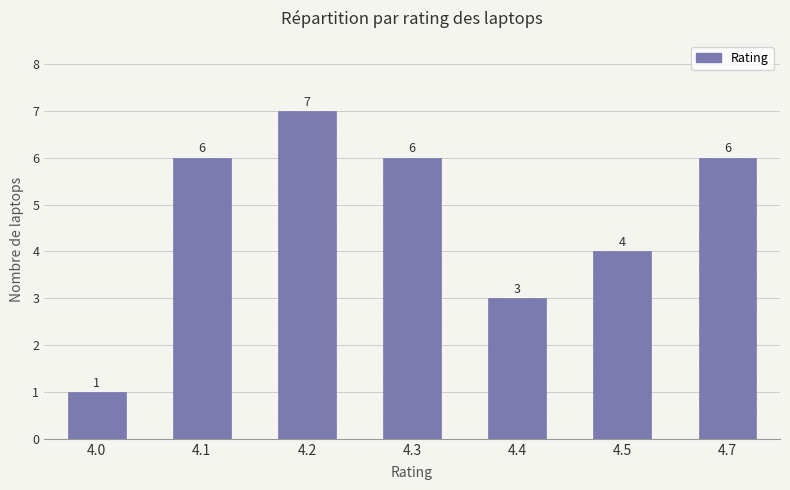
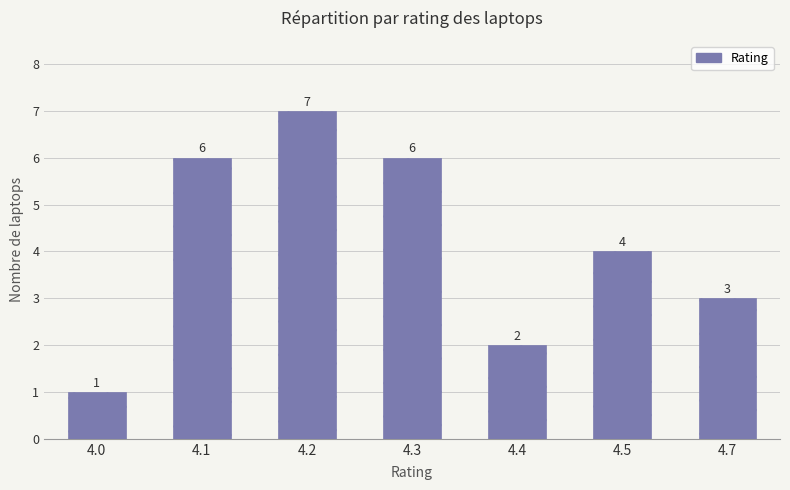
  {
    "4.0": 1,
    "4.1": 6,
    "4.2": 7,
    "4.3": 6,
-   "4.4": 3,
+   "4.4": 2,
    "4.5": 4,
-   "4.7": 6
+   "4.7": 3
  }
